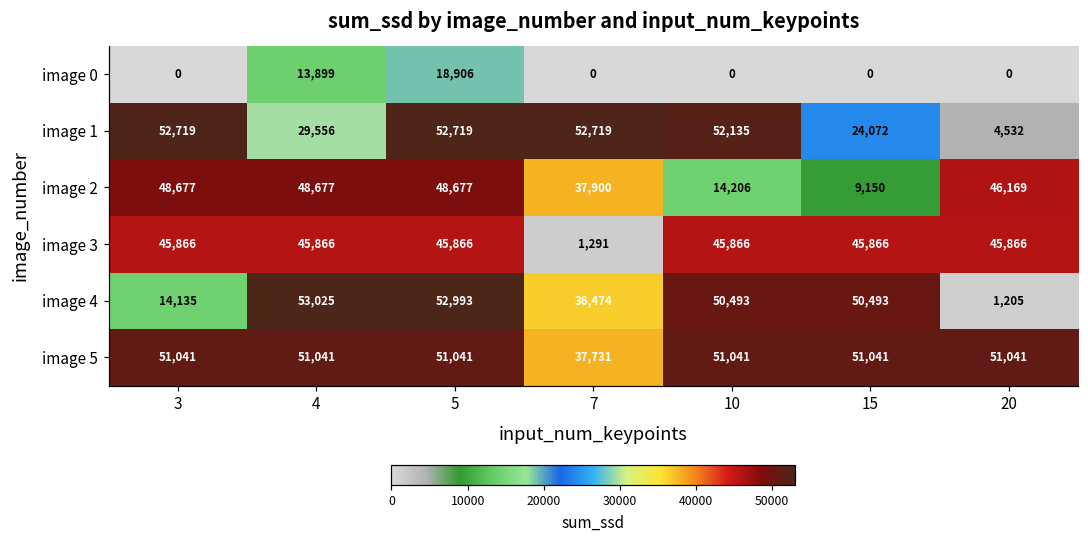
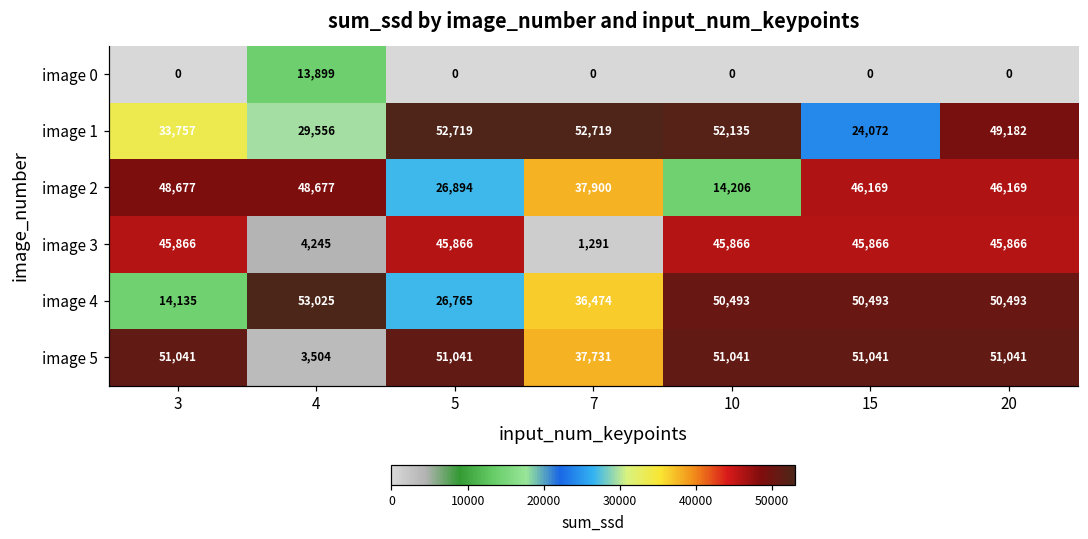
  {
    "image 0": {
      "3": "0",
      "4": "13,899",
-     "5": "18,906",
+     "5": "0",
      "7": "0",
      "10": "0",
      "15": "0",
      "20": "0"
    },
    "image 1": {
-     "3": "52,719",
+     "3": "33,757",
      "4": "29,556",
      "5": "52,719",
      "7": "52,719",
      "10": "52,135",
      "15": "24,072",
-     "20": "4,532"
+     "20": "49,182"
    },
    "image 2": {
      "3": "48,677",
      "4": "48,677",
-     "5": "48,677",
+     "5": "26,894",
      "7": "37,900",
      "10": "14,206",
-     "15": "9,150",
+     "15": "46,169",
      "20": "46,169"
    },
    "image 3": {
      "3": "45,866",
-     "4": "45,866",
+     "4": "4,245",
      "5": "45,866",
      "7": "1,291",
      "10": "45,866",
      "15": "45,866",
      "20": "45,866"
    },
    "image 4": {
      "3": "14,135",
      "4": "53,025",
-     "5": "52,993",
+     "5": "26,765",
      "7": "36,474",
      "10": "50,493",
      "15": "50,493",
-     "20": "1,205"
+     "20": "50,493"
    },
    "image 5": {
      "3": "51,041",
-     "4": "51,041",
+     "4": "3,504",
      "5": "51,041",
      "7": "37,731",
      "10": "51,041",
      "15": "51,041",
      "20": "51,041"
    }
  }
